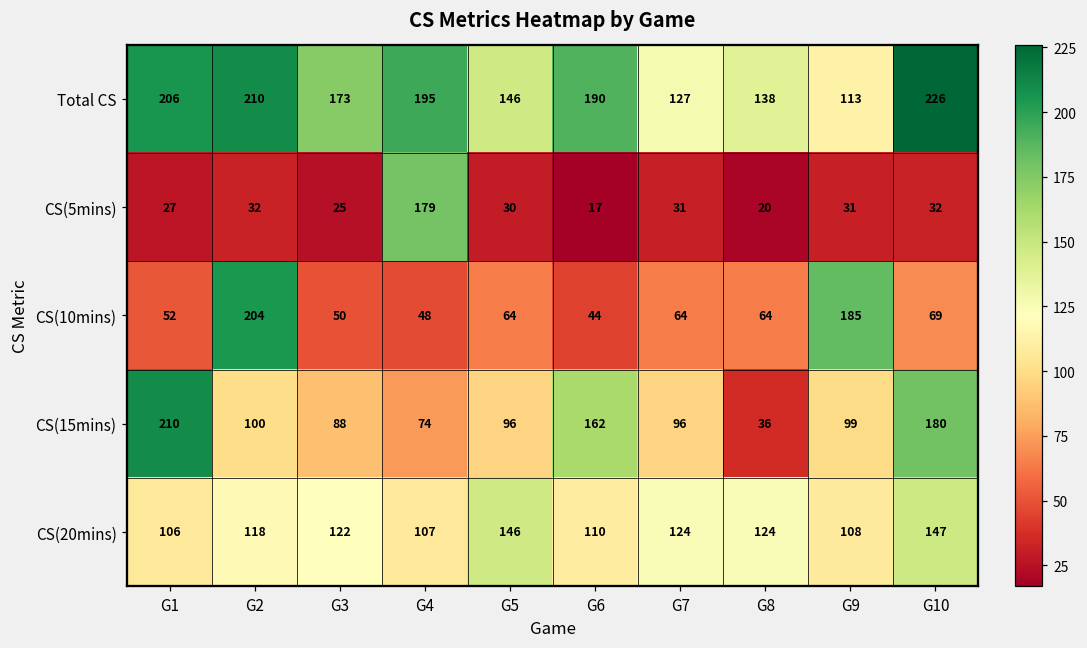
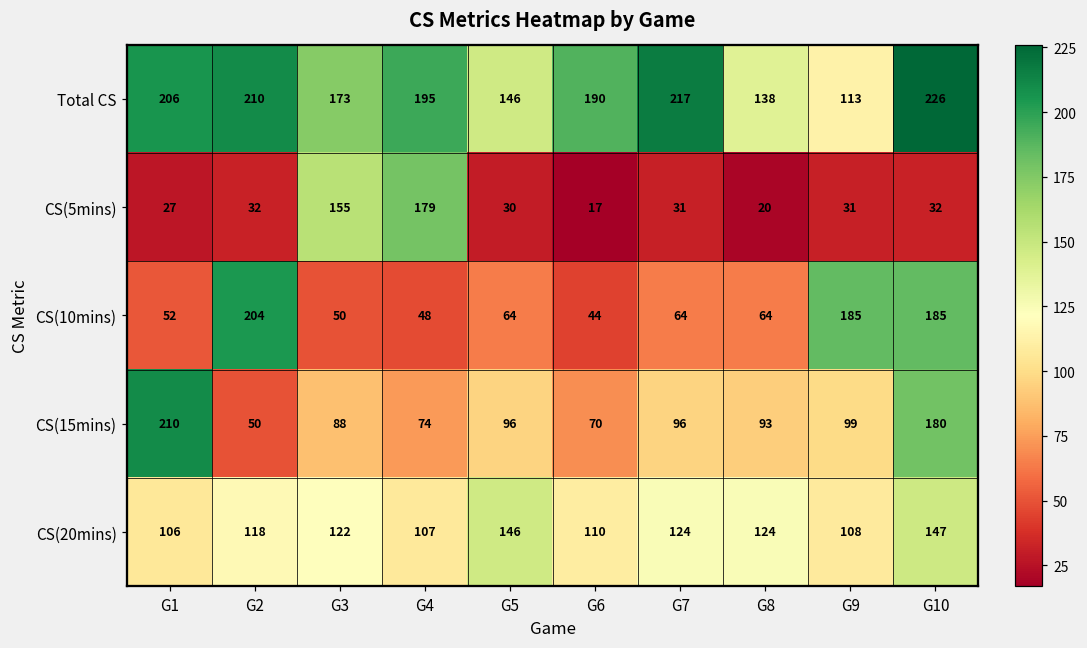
  {
    "Total CS": {
      "G1": 206,
      "G2": 210,
      "G3": 173,
      "G4": 195,
      "G5": 146,
      "G6": 190,
-     "G7": 127,
+     "G7": 217,
      "G8": 138,
      "G9": 113,
      "G10": 226
    },
    "CS(5mins)": {
      "G1": 27,
      "G2": 32,
-     "G3": 25,
+     "G3": 155,
      "G4": 179,
      "G5": 30,
      "G6": 17,
      "G7": 31,
      "G8": 20,
      "G9": 31,
      "G10": 32
    },
    "CS(10mins)": {
      "G1": 52,
      "G2": 204,
      "G3": 50,
      "G4": 48,
      "G5": 64,
      "G6": 44,
      "G7": 64,
      "G8": 64,
      "G9": 185,
-     "G10": 69
+     "G10": 185
    },
    "CS(15mins)": {
      "G1": 210,
-     "G2": 100,
+     "G2": 50,
      "G3": 88,
      "G4": 74,
      "G5": 96,
-     "G6": 162,
+     "G6": 70,
      "G7": 96,
-     "G8": 36,
+     "G8": 93,
      "G9": 99,
      "G10": 180
    },
    "CS(20mins)": {
      "G1": 106,
      "G2": 118,
      "G3": 122,
      "G4": 107,
      "G5": 146,
      "G6": 110,
      "G7": 124,
      "G8": 124,
      "G9": 108,
      "G10": 147
    }
  }
